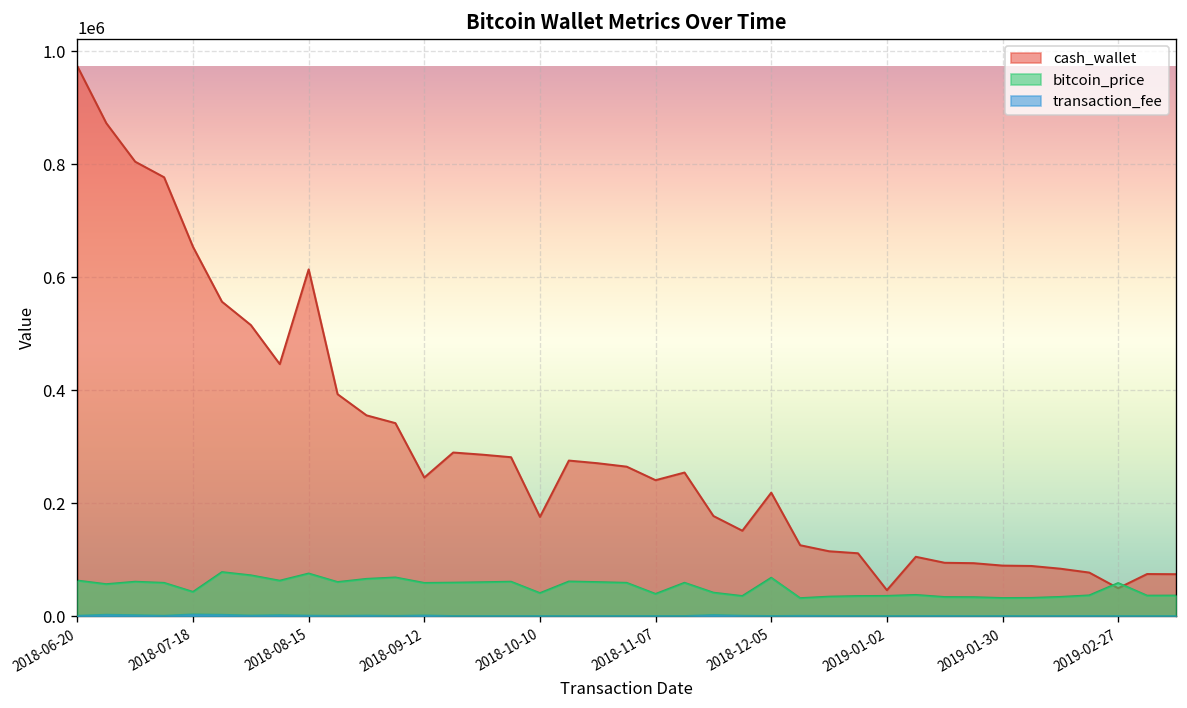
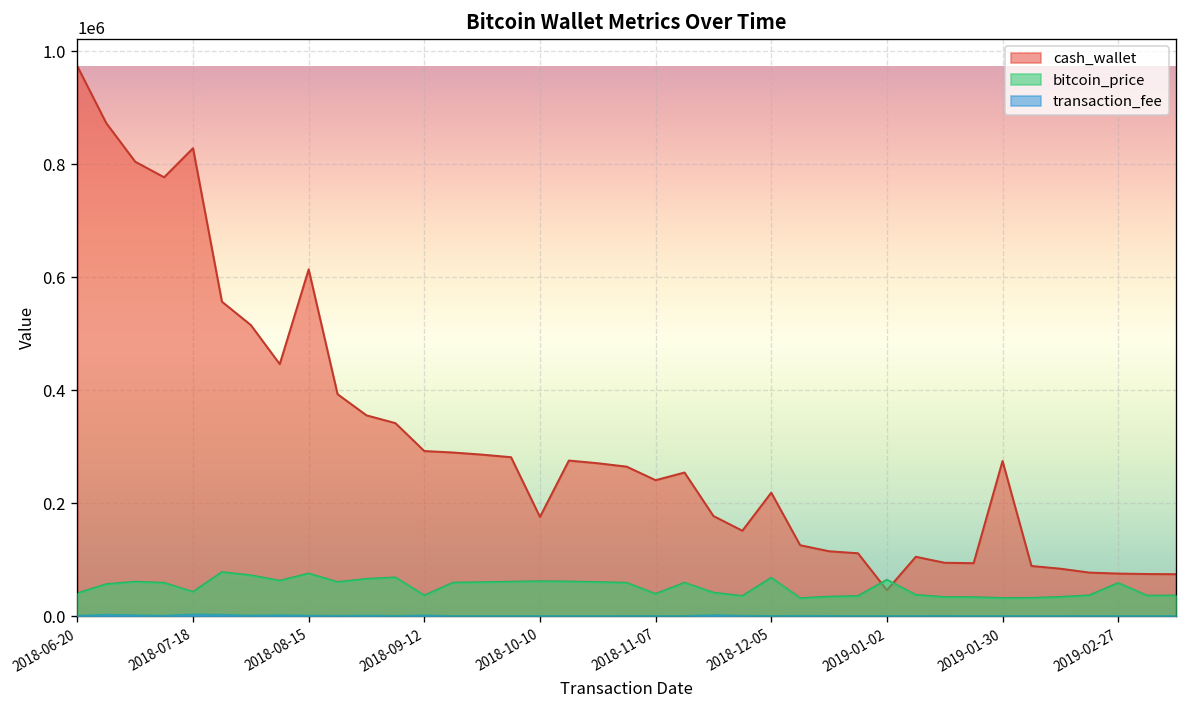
  {
    "cash_wallet": {
      "2018-06-20": 970000,
-     "2018-07-18": 650000,
+     "2018-07-18": 830000,
      "2018-08-15": 610000,
-     "2018-09-12": 250000,
+     "2018-09-12": 290000,
      "2018-10-10": 180000,
      "2018-11-07": 240000,
      "2018-12-05": 220000,
      "2019-01-02": 50000,
-     "2019-01-30": 90000,
-     "2019-02-27": 50000
+     "2019-01-30": 270000,
+     "2019-02-27": 80000
    },
    "bitcoin_price": {
-     "2018-06-20": 60000,
+     "2018-06-20": 40000,
      "2018-07-18": 40000,
      "2018-08-15": 80000,
-     "2018-09-12": 60000,
-     "2018-10-10": 40000,
+     "2018-09-12": 40000,
+     "2018-10-10": 60000,
      "2018-11-07": 40000,
      "2018-12-05": 70000,
-     "2019-01-02": 40000,
+     "2019-01-02": 60000,
      "2019-01-30": 30000,
      "2019-02-27": 60000
    },
    "transaction_fee": {
      "2018-06-20": 0,
      "2018-07-18": 0,
      "2018-08-15": 0,
      "2018-09-12": 0,
      "2018-10-10": 0,
      "2018-11-07": 0,
      "2018-12-05": 0,
      "2019-01-02": 0,
      "2019-01-30": 0,
      "2019-02-27": 0
    }
  }
